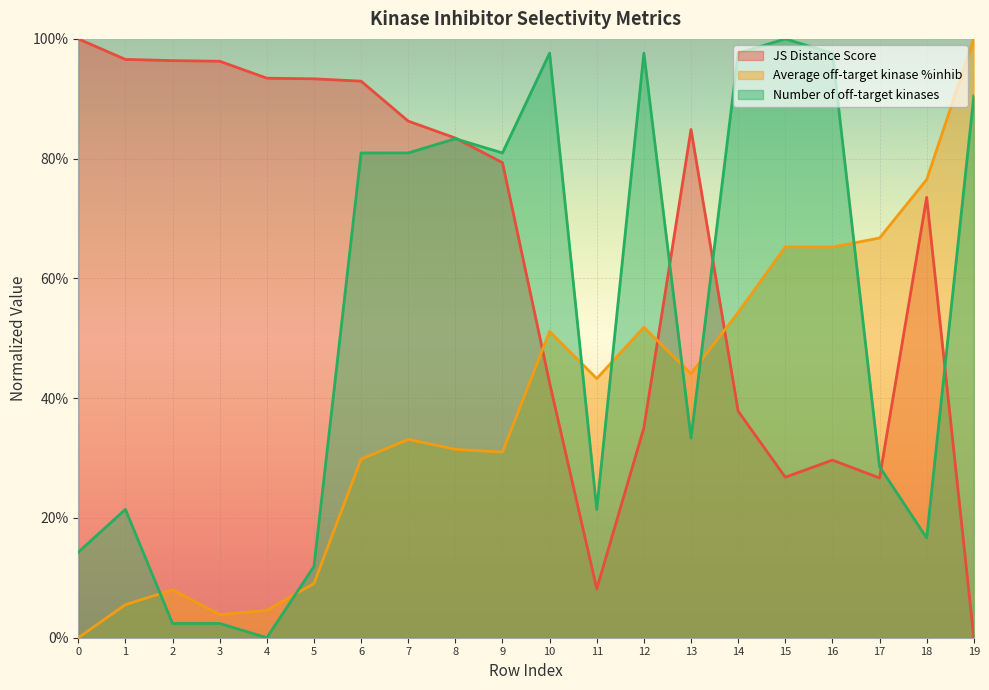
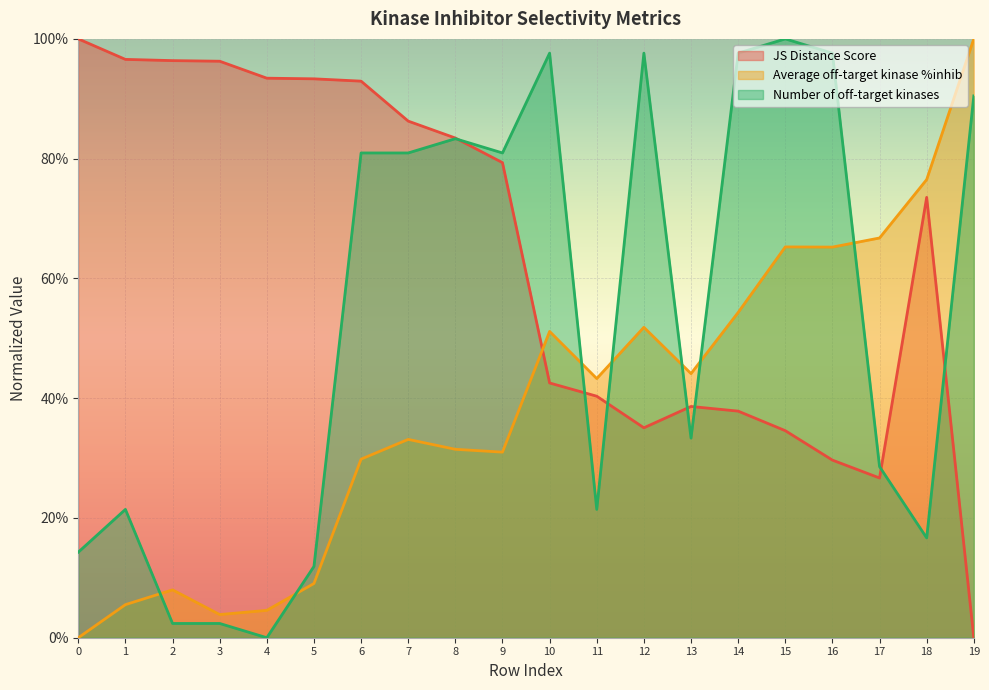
  {
    "JS Distance Score": {
      "0": "100%",
      "1": "97%",
      "2": "96%",
      "3": "96%",
      "4": "93%",
      "5": "93%",
      "6": "93%",
      "7": "86%",
      "9": "79%",
      "10": "43%",
-     "11": "8%",
+     "11": "40%",
      "12": "35%",
-     "13": "85%",
+     "13": "39%",
      "14": "38%",
-     "15": "27%",
+     "15": "35%",
      "16": "30%",
      "17": "27%",
      "18": "74%",
      "19": "0%"
    },
    "Average off-target kinase %inhib": {
      "0": "0%",
      "1": "6%",
      "2": "8%",
      "3": "4%",
      "4": "5%",
      "5": "9%",
      "6": "30%",
      "7": "33%",
      "8": "31%",
      "9": "31%",
      "10": "51%",
      "11": "43%",
      "12": "52%",
      "13": "44%",
      "14": "54%",
      "15": "65%",
      "16": "65%",
      "17": "67%",
      "18": "77%",
      "19": "100%"
    },
    "Number of off-target kinases": {
      "0": "14%",
      "1": "21%",
      "2": "2%",
      "3": "2%",
      "4": "0%",
      "5": "12%",
      "6": "81%",
      "7": "81%",
      "9": "81%",
      "10": "98%",
      "11": "21%",
      "12": "98%",
      "13": "33%",
      "15": "100%",
      "17": "29%",
      "18": "17%",
      "19": "90%"
    }
  }
